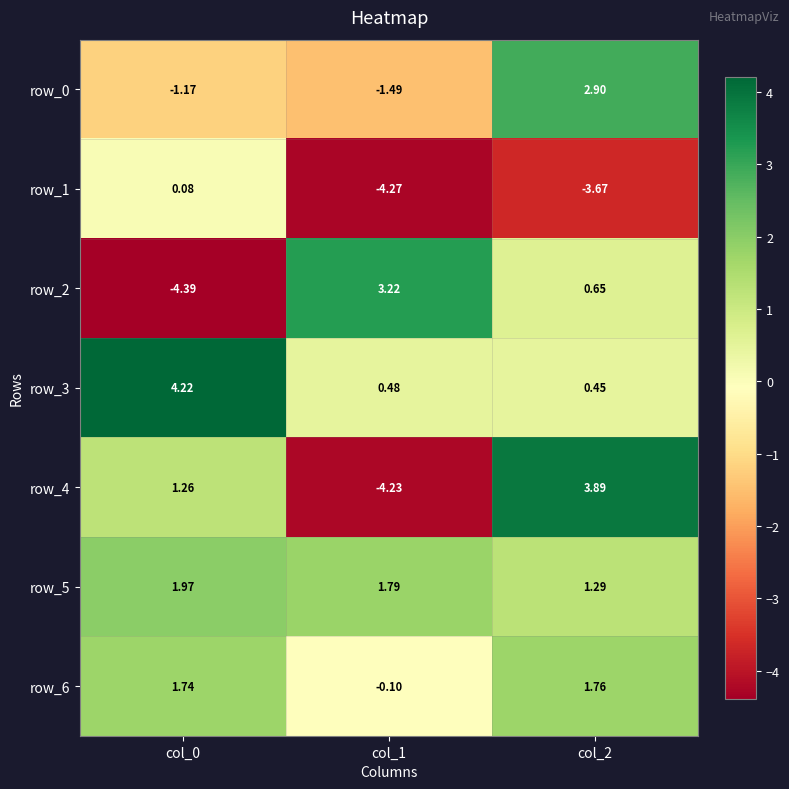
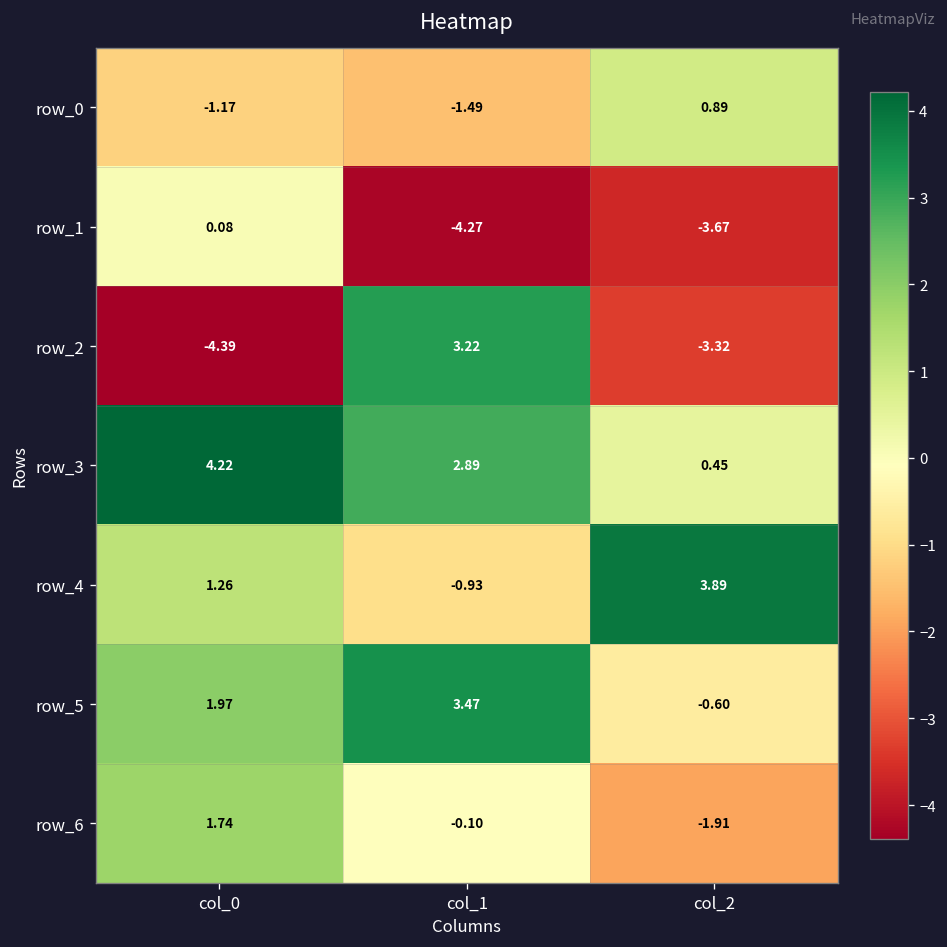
  {
    "row_0": {
      "col_0": -1.17,
      "col_1": -1.49,
-     "col_2": 2.90
+     "col_2": 0.89
    },
    "row_1": {
      "col_0": 0.08,
      "col_1": -4.27,
      "col_2": -3.67
    },
    "row_2": {
      "col_0": -4.39,
      "col_1": 3.22,
-     "col_2": 0.65
+     "col_2": -3.32
    },
    "row_3": {
      "col_0": 4.22,
-     "col_1": 0.48,
+     "col_1": 2.89,
      "col_2": 0.45
    },
    "row_4": {
      "col_0": 1.26,
-     "col_1": -4.23,
+     "col_1": -0.93,
      "col_2": 3.89
    },
    "row_5": {
      "col_0": 1.97,
-     "col_1": 1.79,
-     "col_2": 1.29
+     "col_1": 3.47,
+     "col_2": -0.60
    },
    "row_6": {
      "col_0": 1.74,
      "col_1": -0.10,
-     "col_2": 1.76
+     "col_2": -1.91
    }
  }
